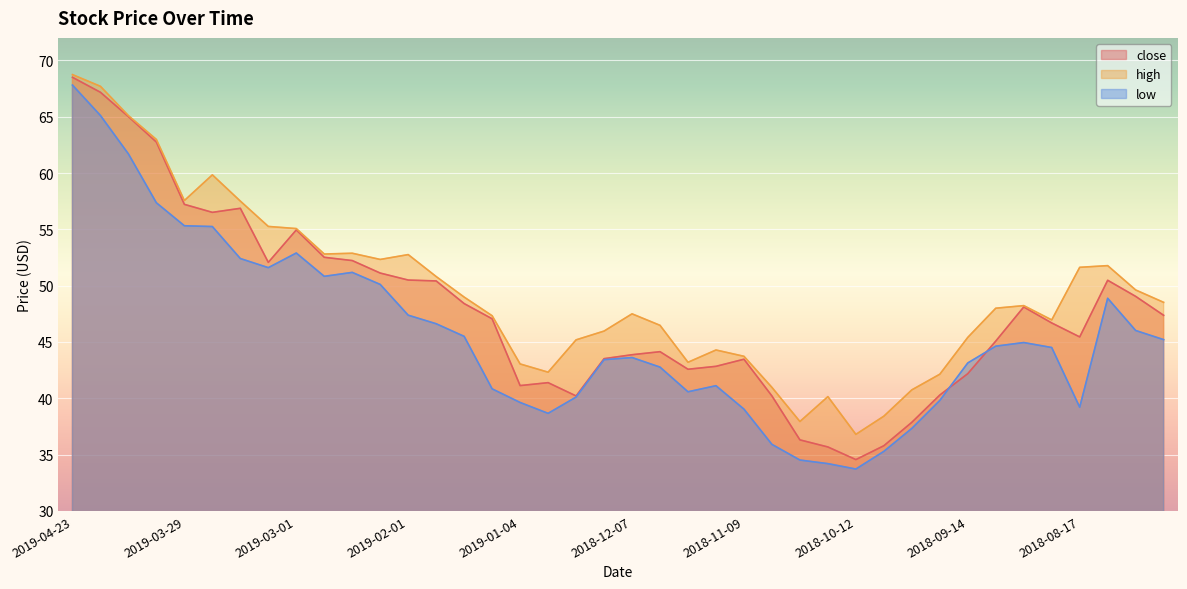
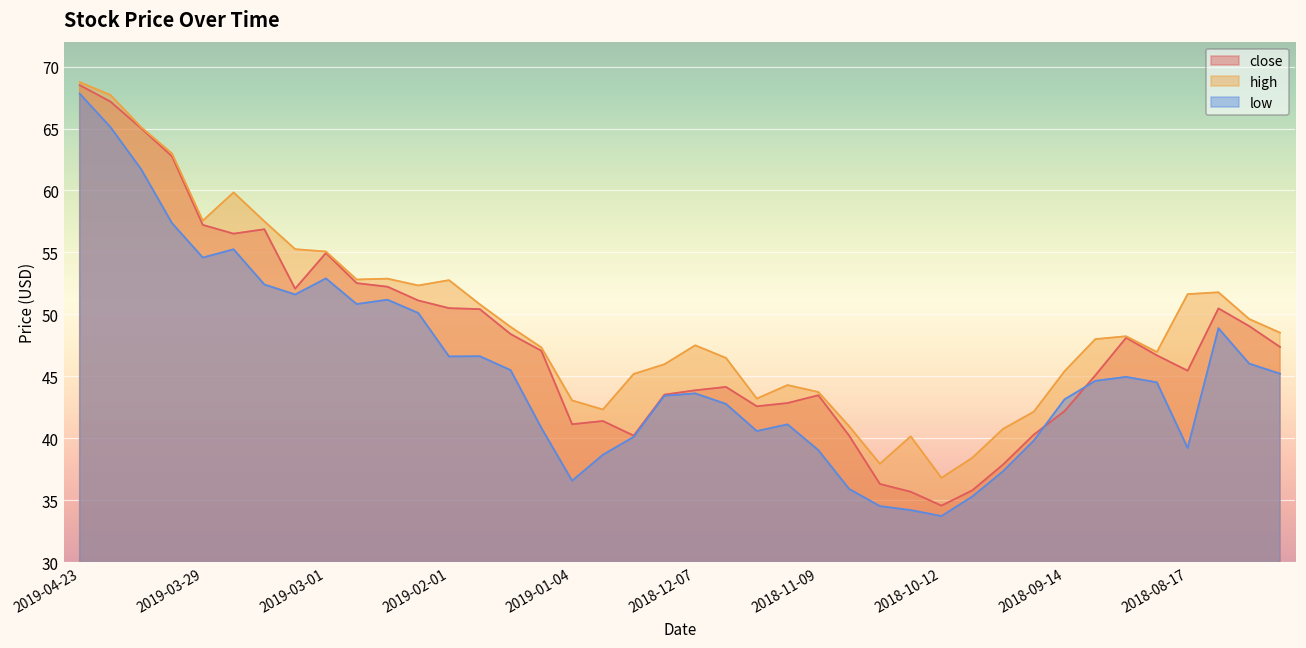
  {
    "low": {
      "2019-04-23": 67.8,
-     "2019-03-29": 55.3,
+     "2019-03-29": 54.6,
      "2019-03-01": 52.9,
-     "2019-02-01": 47.4,
-     "2019-01-04": 39.6,
+     "2019-02-01": 46.6,
+     "2019-01-04": 36.6,
      "2018-12-07": 43.6,
      "2018-11-09": 39.0,
      "2018-10-12": 33.7,
      "2018-09-14": 43.1,
      "2018-08-17": 39.2
    }
  }
